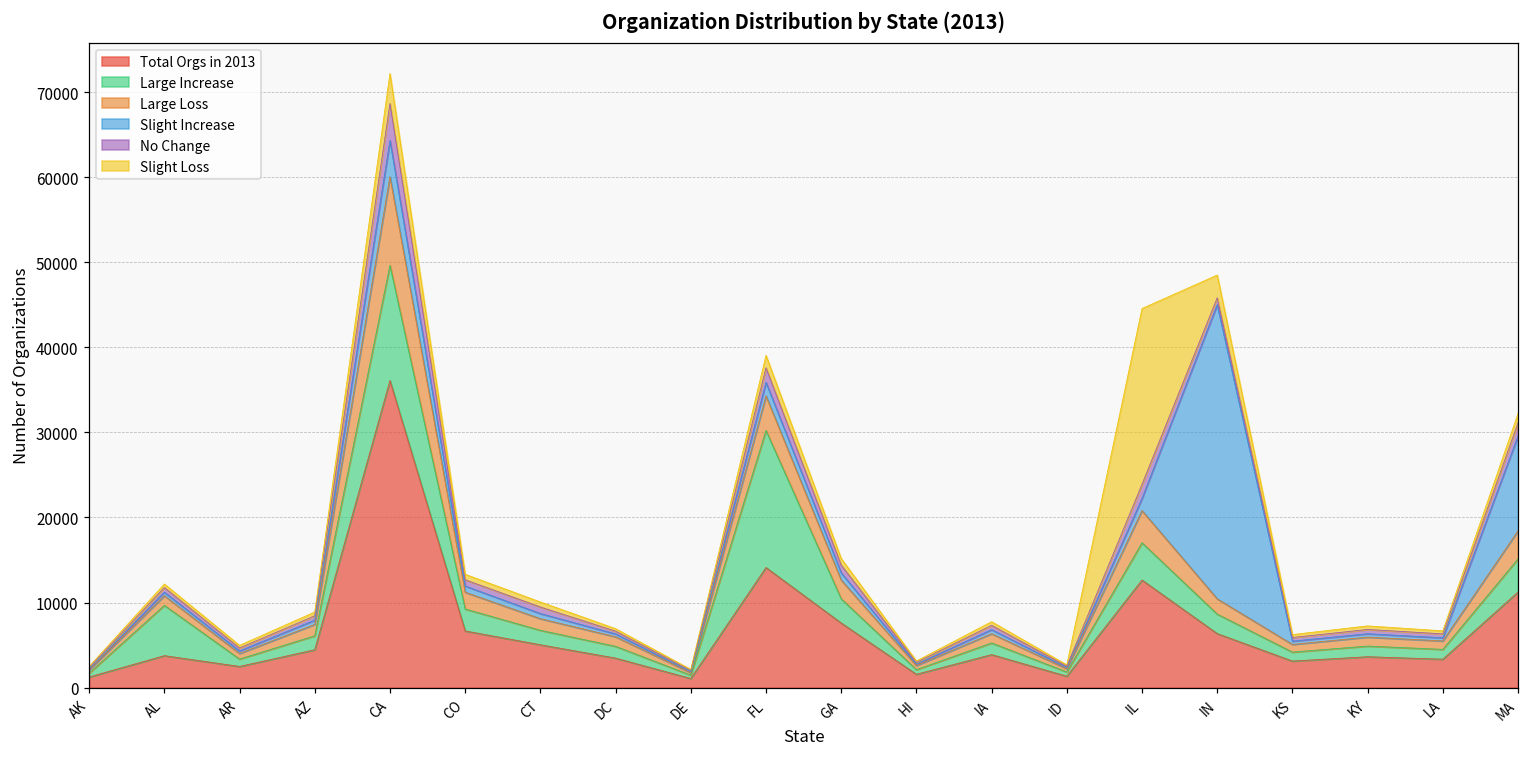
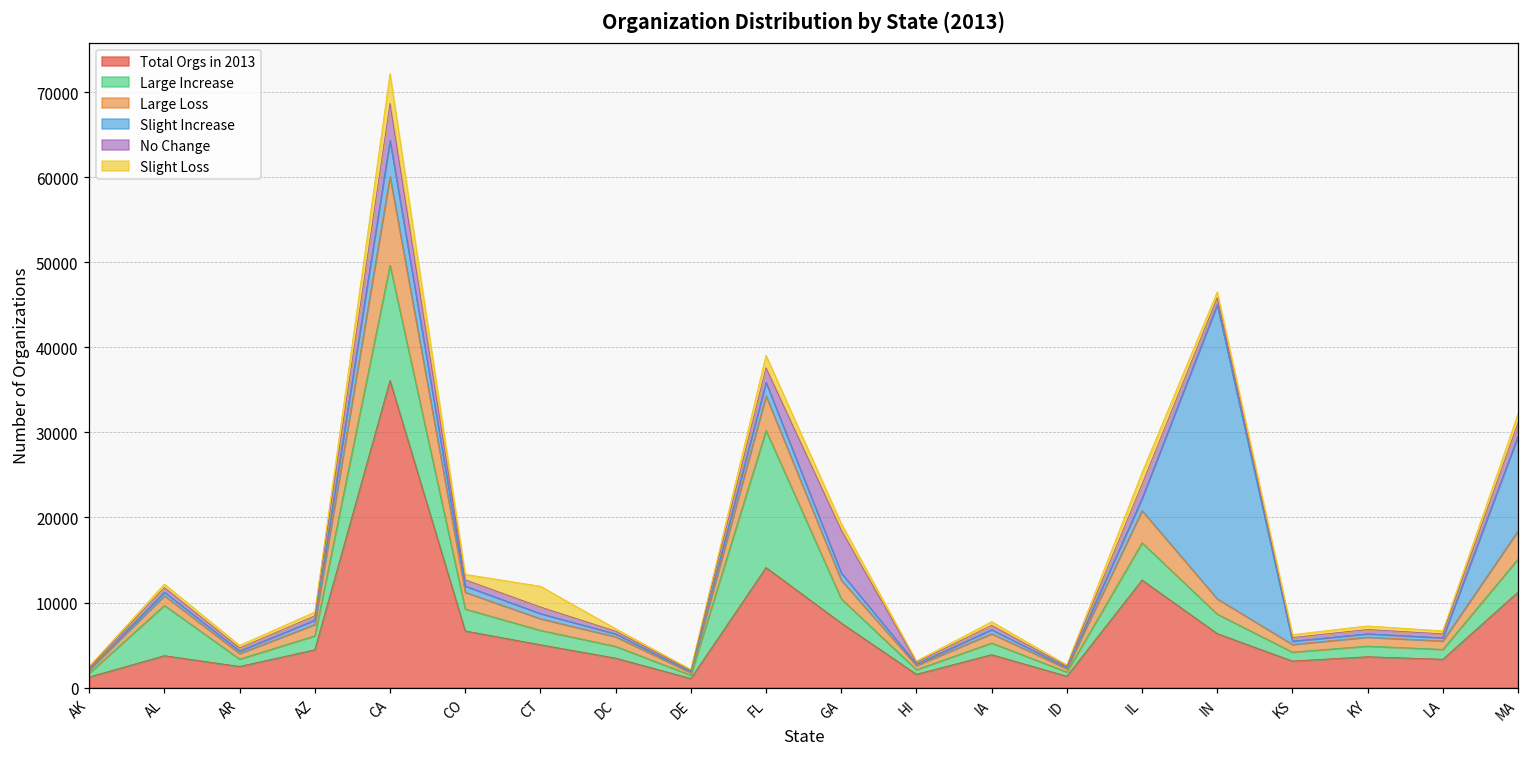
  {
    "Large Increase": {
      "AK": 0,
      "AL": 6000,
      "AR": 1000,
      "AZ": 2000,
      "CA": 14000,
      "CO": 3000,
      "CT": 2000,
      "DC": 1000,
      "FL": 16000,
      "GA": 3000,
      "HI": 1000,
      "IA": 1000,
      "ID": 1000,
      "IL": 4000,
      "IN": 2000,
      "KS": 1000,
      "KY": 1000,
      "LA": 1000,
      "MA": 4000
    },
    "Slight Increase": {
      "AL": 0,
      "AZ": 1000,
      "CA": 4000,
      "CO": 1000,
      "CT": 1000,
      "FL": 2000,
      "GA": 1000,
      "IA": 0,
      "IL": 1000,
      "IN": 35000,
      "KS": 0,
      "KY": 0,
      "LA": 0,
      "MA": 11000
    },
    "No Change": {
      "AL": 1000,
      "AZ": 1000,
      "CA": 4000,
      "CO": 1000,
      "CT": 1000,
      "FL": 2000,
-     "GA": 1000,
+     "GA": 5000,
      "IA": 1000,
      "IL": 2000,
      "IN": 1000,
      "KS": 0,
      "KY": 1000,
      "LA": 0,
      "MA": 2000
    },
    "Slight Loss": {
      "AL": 0,
      "AZ": 0,
      "CA": 4000,
      "CO": 1000,
-     "CT": 1000,
+     "CT": 2000,
      "FL": 1000,
      "GA": 1000,
      "IA": 0,
-     "IL": 21000,
-     "IN": 3000,
+     "IL": 1000,
+     "IN": 1000,
      "KS": 0,
      "KY": 0,
      "LA": 0,
      "MA": 1000
    }
  }
